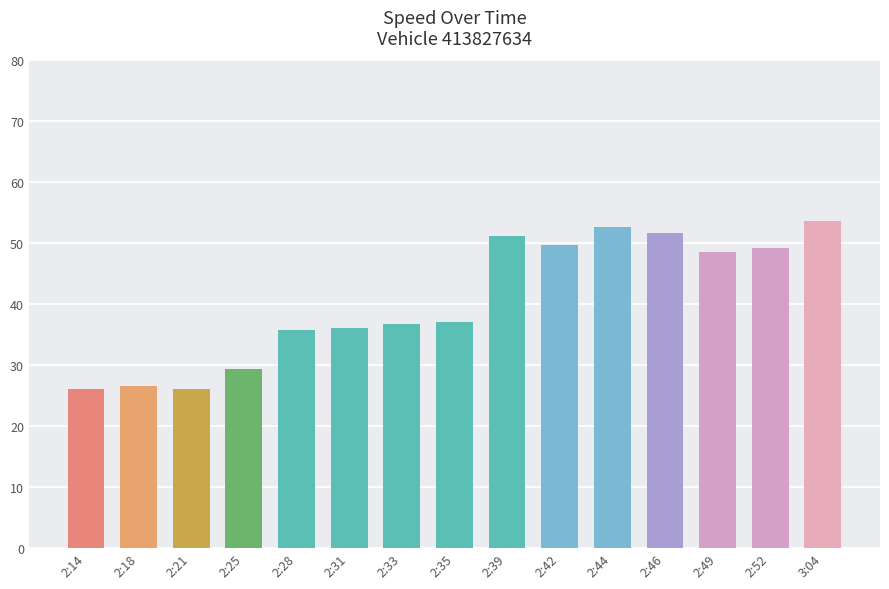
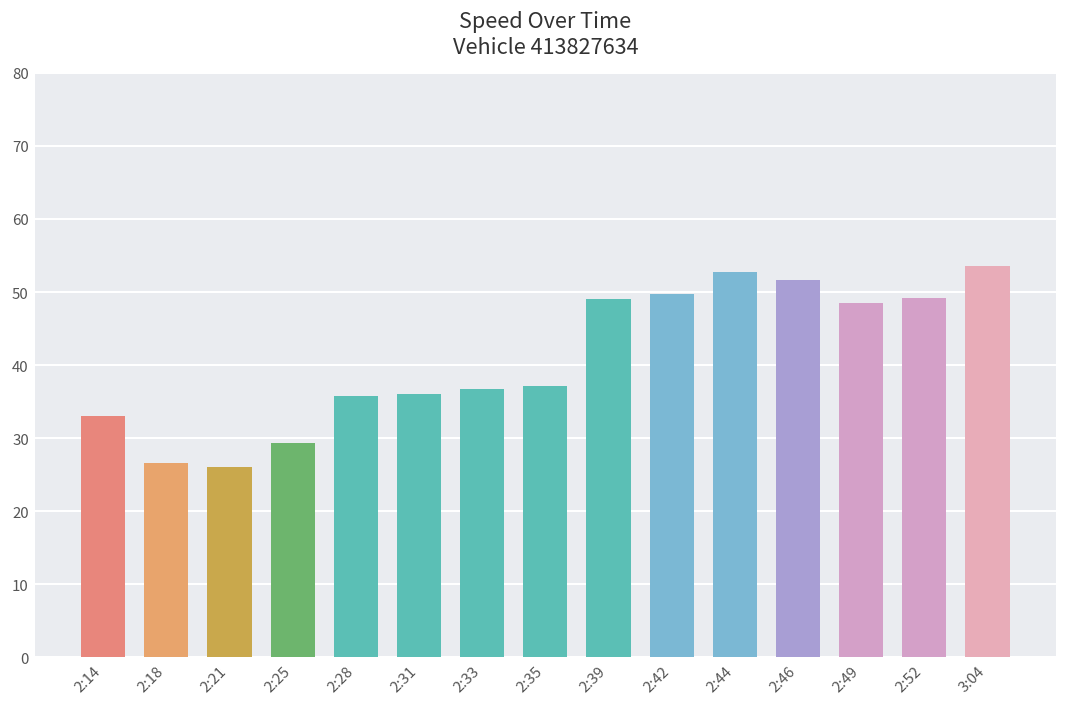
  {
-   "2:14": 26,
+   "2:14": 33,
    "2:18": 27,
    "2:21": 26,
    "2:25": 29,
    "2:28": 36,
    "2:31": 36,
    "2:33": 37,
    "2:35": 37,
-   "2:39": 51,
+   "2:39": 49,
    "2:42": 50,
    "2:44": 53,
    "2:46": 52,
    "2:49": 49,
    "2:52": 49,
    "3:04": 54
  }
